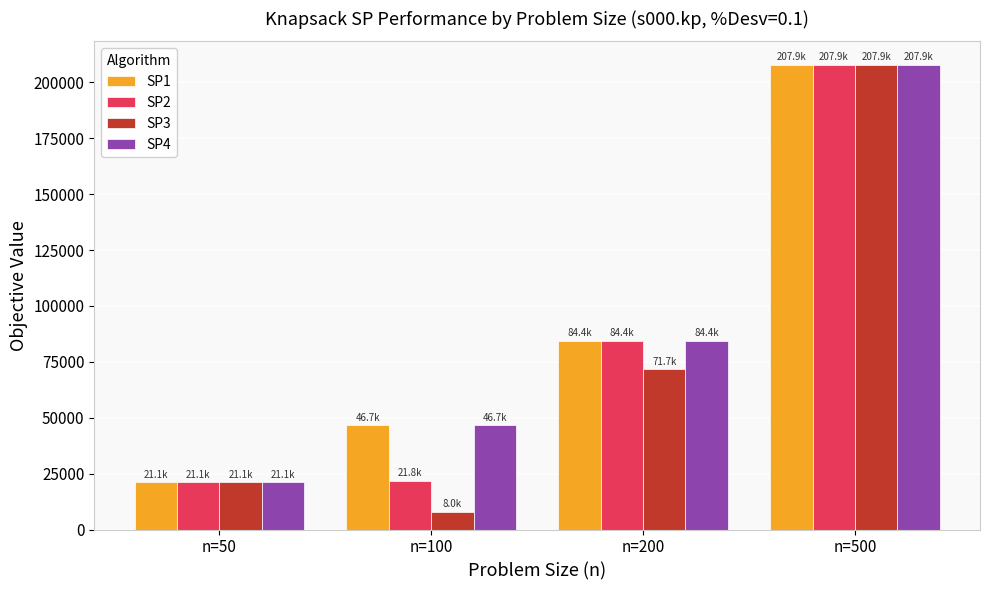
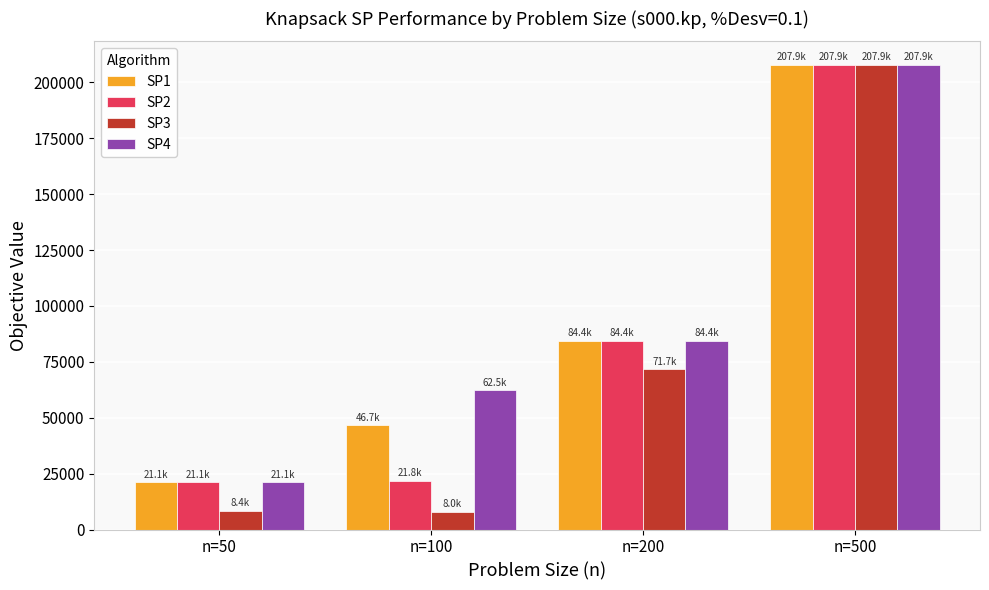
  {
    "SP1": {
      "n=50": "21.1k",
      "n=100": "46.7k",
      "n=200": "84.4k",
      "n=500": "207.9k"
    },
    "SP2": {
      "n=50": "21.1k",
      "n=100": "21.8k",
      "n=200": "84.4k",
      "n=500": "207.9k"
    },
    "SP3": {
-     "n=50": "21.1k",
+     "n=50": "8.4k",
      "n=100": "8.0k",
      "n=200": "71.7k",
      "n=500": "207.9k"
    },
    "SP4": {
      "n=50": "21.1k",
-     "n=100": "46.7k",
+     "n=100": "62.5k",
      "n=200": "84.4k",
      "n=500": "207.9k"
    }
  }
